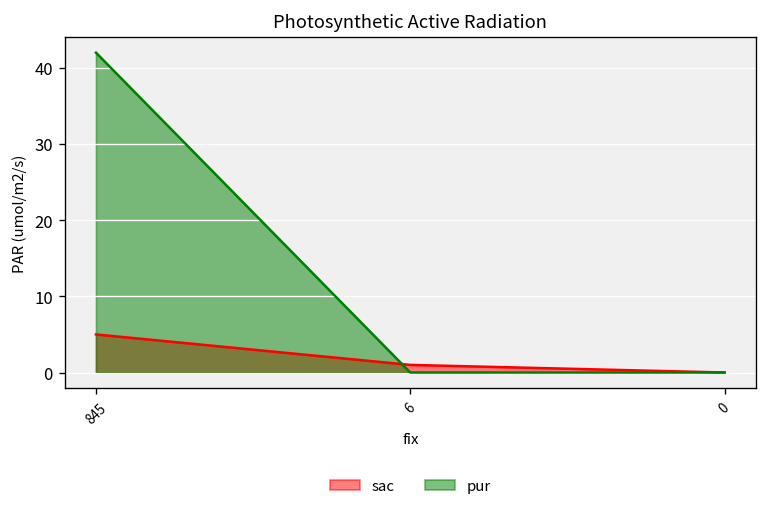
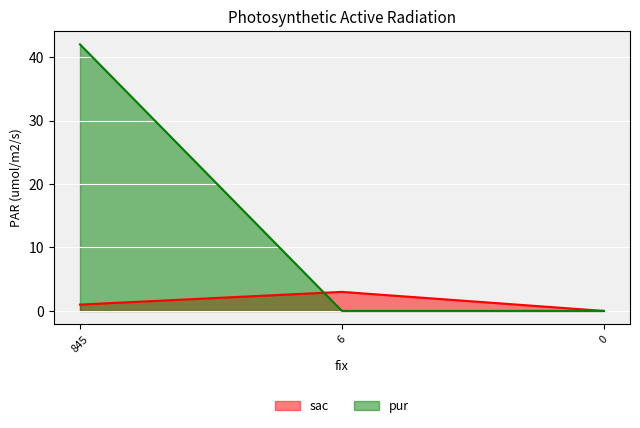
  {
    "sac": {
-     "845": 5,
-     "6": 1
+     "845": 1,
+     "6": 3
    },
    "pur": {
      "845": 42,
      "6": 0
    }
  }
